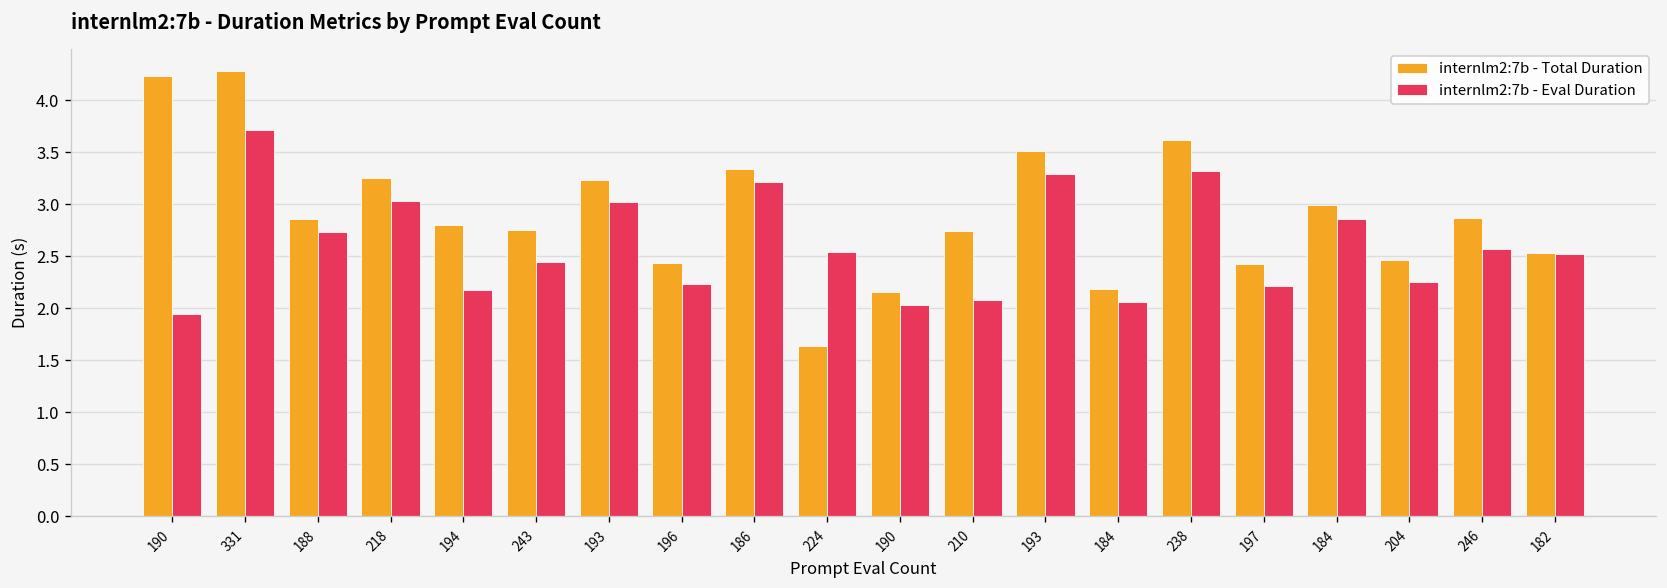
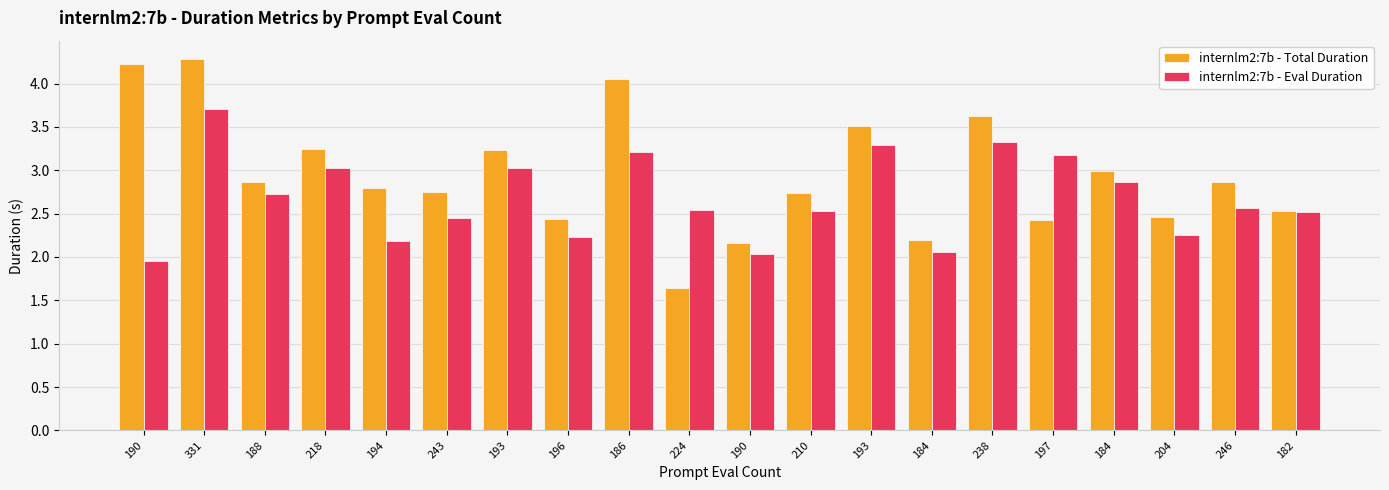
  {
    "internlm2:7b - Total Duration": {
      "331": 4.3,
      "188": 2.9,
      "218": 3.3,
      "194": 2.8,
      "243": 2.8,
      "196": 2.4,
-     "186": 3.3,
+     "186": 4.1,
      "224": 1.6,
      "210": 2.7,
      "238": 3.6,
      "197": 2.4,
      "204": 2.5,
      "246": 2.9,
      "182": 2.5
    },
    "internlm2:7b - Eval Duration": {
      "331": 3.7,
      "188": 2.7,
      "218": 3.0,
      "194": 2.2,
      "243": 2.5,
      "196": 2.2,
      "186": 3.2,
      "224": 2.5,
-     "210": 2.1,
+     "210": 2.5,
      "238": 3.3,
-     "197": 2.2,
+     "197": 3.2,
      "204": 2.3,
      "246": 2.6,
      "182": 2.5
    }
  }
